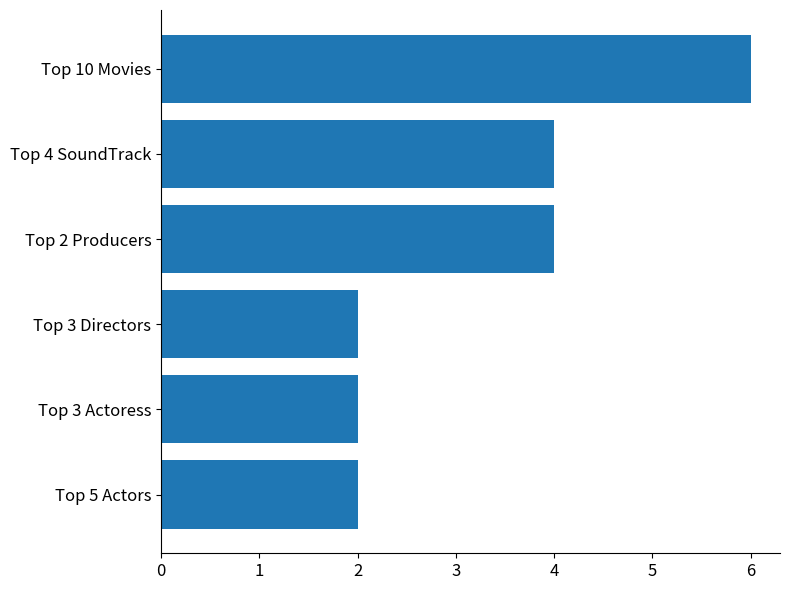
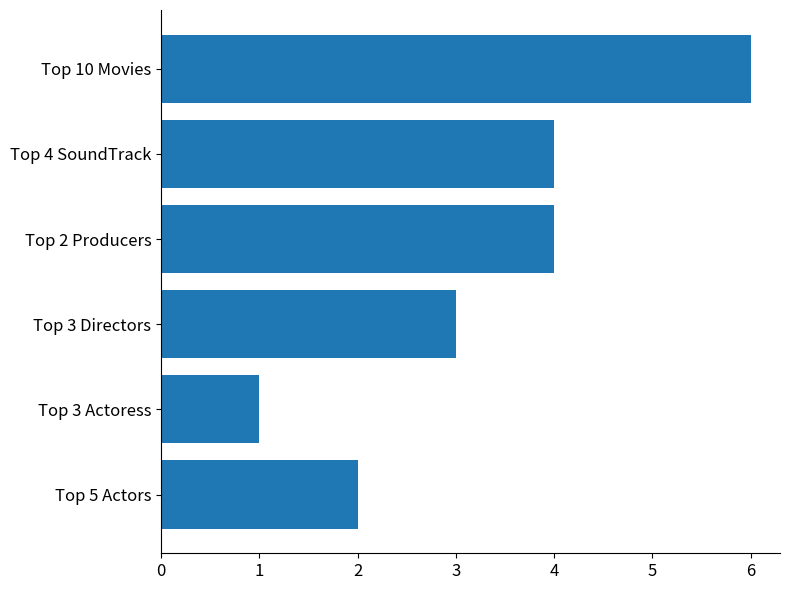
  {
    "Top 10 Movies": 6,
    "Top 4 SoundTrack": 4,
    "Top 2 Producers": 4,
-   "Top 3 Directors": 2,
-   "Top 3 Actoress": 2,
+   "Top 3 Directors": 3,
+   "Top 3 Actoress": 1,
    "Top 5 Actors": 2
  }
